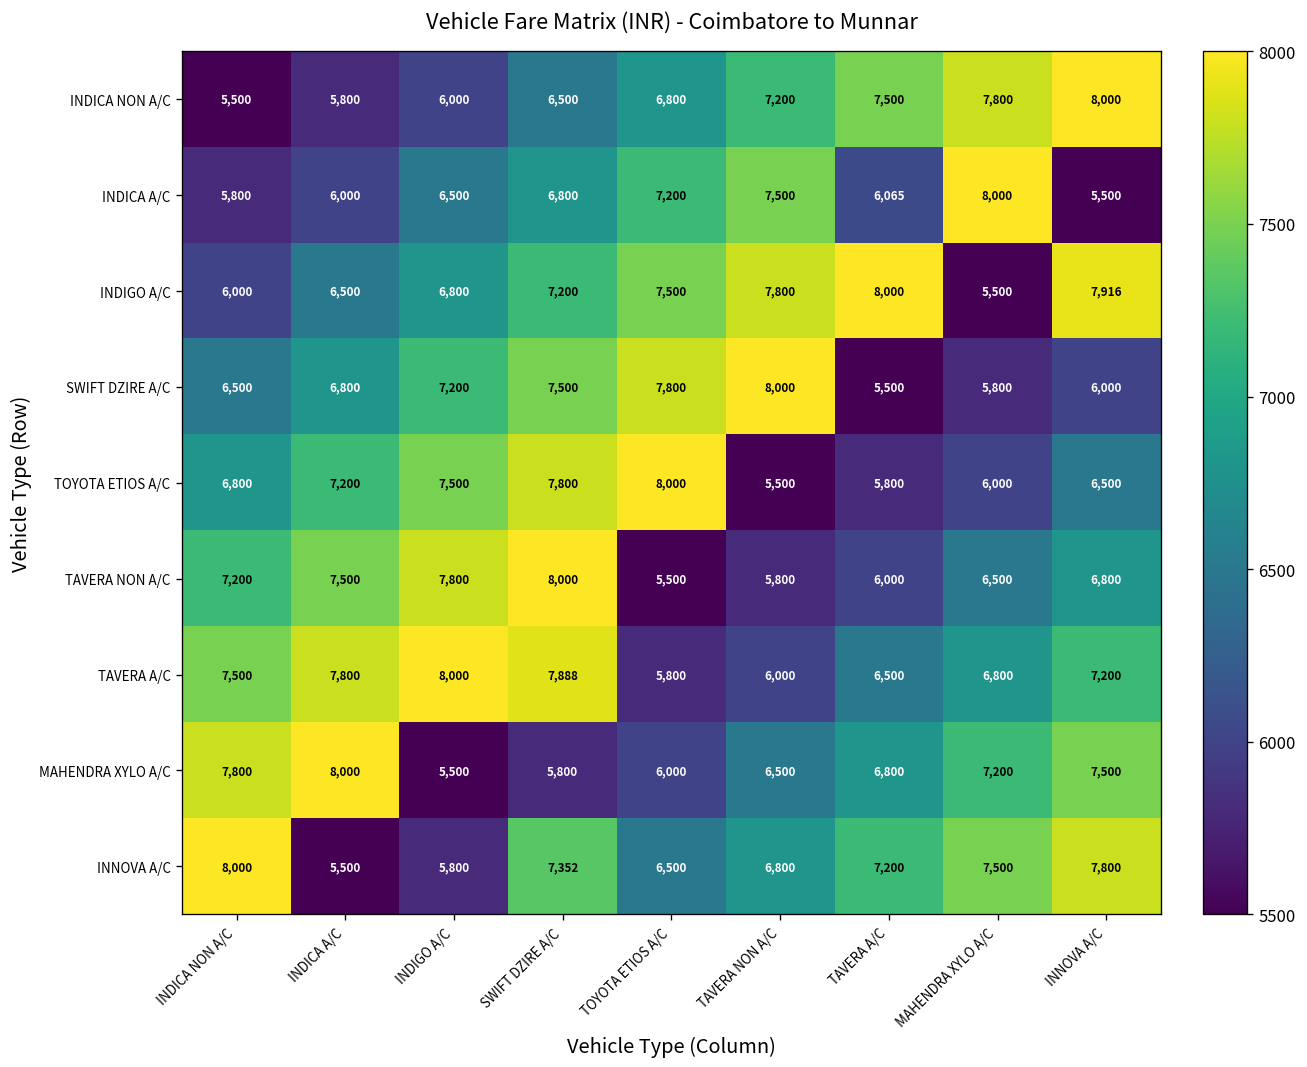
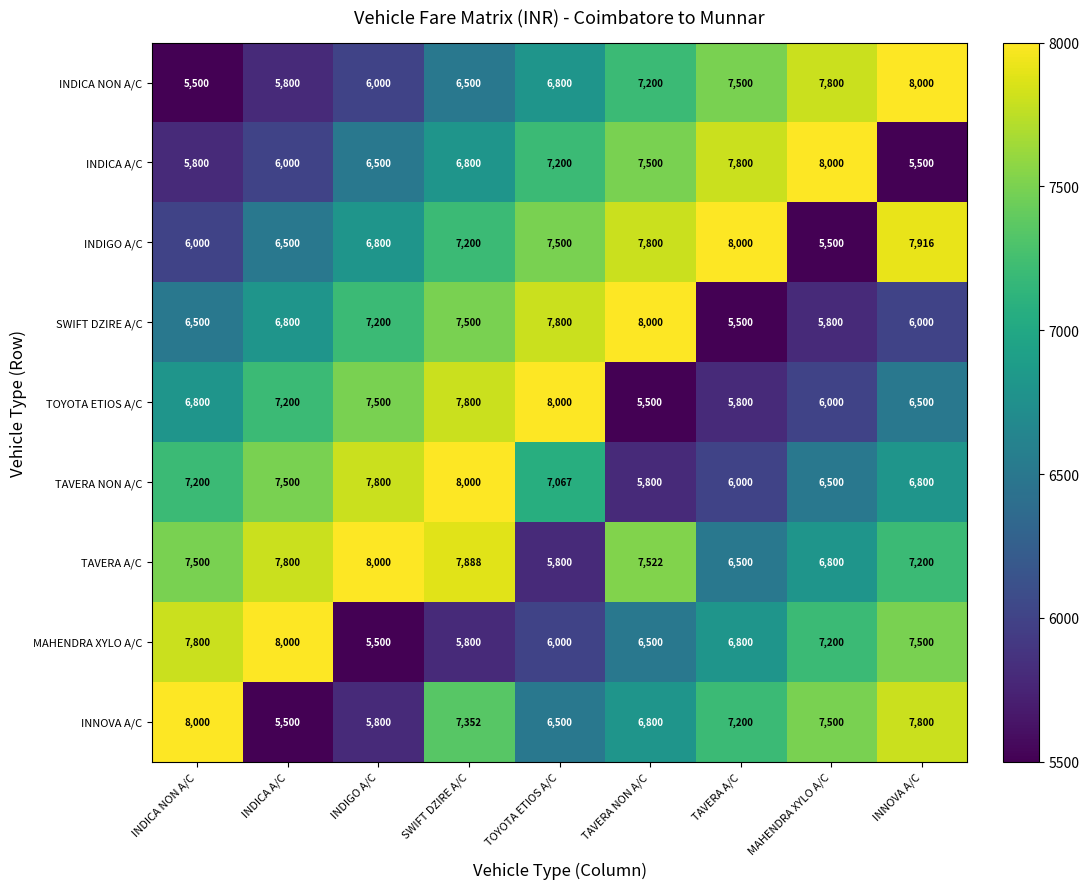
  {
    "INDICA NON A/C": {
      "INDICA NON A/C": "5,500",
      "INDICA A/C": "5,800",
      "INDIGO A/C": "6,000",
      "SWIFT DZIRE A/C": "6,500",
      "TOYOTA ETIOS A/C": "6,800",
      "TAVERA NON A/C": "7,200",
      "TAVERA A/C": "7,500",
      "MAHENDRA XYLO A/C": "7,800",
      "INNOVA A/C": "8,000"
    },
    "INDICA A/C": {
      "INDICA NON A/C": "5,800",
      "INDICA A/C": "6,000",
      "INDIGO A/C": "6,500",
      "SWIFT DZIRE A/C": "6,800",
      "TOYOTA ETIOS A/C": "7,200",
      "TAVERA NON A/C": "7,500",
-     "TAVERA A/C": "6,065",
+     "TAVERA A/C": "7,800",
      "MAHENDRA XYLO A/C": "8,000",
      "INNOVA A/C": "5,500"
    },
    "INDIGO A/C": {
      "INDICA NON A/C": "6,000",
      "INDICA A/C": "6,500",
      "INDIGO A/C": "6,800",
      "SWIFT DZIRE A/C": "7,200",
      "TOYOTA ETIOS A/C": "7,500",
      "TAVERA NON A/C": "7,800",
      "TAVERA A/C": "8,000",
      "MAHENDRA XYLO A/C": "5,500",
      "INNOVA A/C": "7,916"
    },
    "SWIFT DZIRE A/C": {
      "INDICA NON A/C": "6,500",
      "INDICA A/C": "6,800",
      "INDIGO A/C": "7,200",
      "SWIFT DZIRE A/C": "7,500",
      "TOYOTA ETIOS A/C": "7,800",
      "TAVERA NON A/C": "8,000",
      "TAVERA A/C": "5,500",
      "MAHENDRA XYLO A/C": "5,800",
      "INNOVA A/C": "6,000"
    },
    "TOYOTA ETIOS A/C": {
      "INDICA NON A/C": "6,800",
      "INDICA A/C": "7,200",
      "INDIGO A/C": "7,500",
      "SWIFT DZIRE A/C": "7,800",
      "TOYOTA ETIOS A/C": "8,000",
      "TAVERA NON A/C": "5,500",
      "TAVERA A/C": "5,800",
      "MAHENDRA XYLO A/C": "6,000",
      "INNOVA A/C": "6,500"
    },
    "TAVERA NON A/C": {
      "INDICA NON A/C": "7,200",
      "INDICA A/C": "7,500",
      "INDIGO A/C": "7,800",
      "SWIFT DZIRE A/C": "8,000",
-     "TOYOTA ETIOS A/C": "5,500",
+     "TOYOTA ETIOS A/C": "7,067",
      "TAVERA NON A/C": "5,800",
      "TAVERA A/C": "6,000",
      "MAHENDRA XYLO A/C": "6,500",
      "INNOVA A/C": "6,800"
    },
    "TAVERA A/C": {
      "INDICA NON A/C": "7,500",
      "INDICA A/C": "7,800",
      "INDIGO A/C": "8,000",
      "SWIFT DZIRE A/C": "7,888",
      "TOYOTA ETIOS A/C": "5,800",
-     "TAVERA NON A/C": "6,000",
+     "TAVERA NON A/C": "7,522",
      "TAVERA A/C": "6,500",
      "MAHENDRA XYLO A/C": "6,800",
      "INNOVA A/C": "7,200"
    },
    "MAHENDRA XYLO A/C": {
      "INDICA NON A/C": "7,800",
      "INDICA A/C": "8,000",
      "INDIGO A/C": "5,500",
      "SWIFT DZIRE A/C": "5,800",
      "TOYOTA ETIOS A/C": "6,000",
      "TAVERA NON A/C": "6,500",
      "TAVERA A/C": "6,800",
      "MAHENDRA XYLO A/C": "7,200",
      "INNOVA A/C": "7,500"
    },
    "INNOVA A/C": {
      "INDICA NON A/C": "8,000",
      "INDICA A/C": "5,500",
      "INDIGO A/C": "5,800",
      "SWIFT DZIRE A/C": "7,352",
      "TOYOTA ETIOS A/C": "6,500",
      "TAVERA NON A/C": "6,800",
      "TAVERA A/C": "7,200",
      "MAHENDRA XYLO A/C": "7,500",
      "INNOVA A/C": "7,800"
    }
  }
